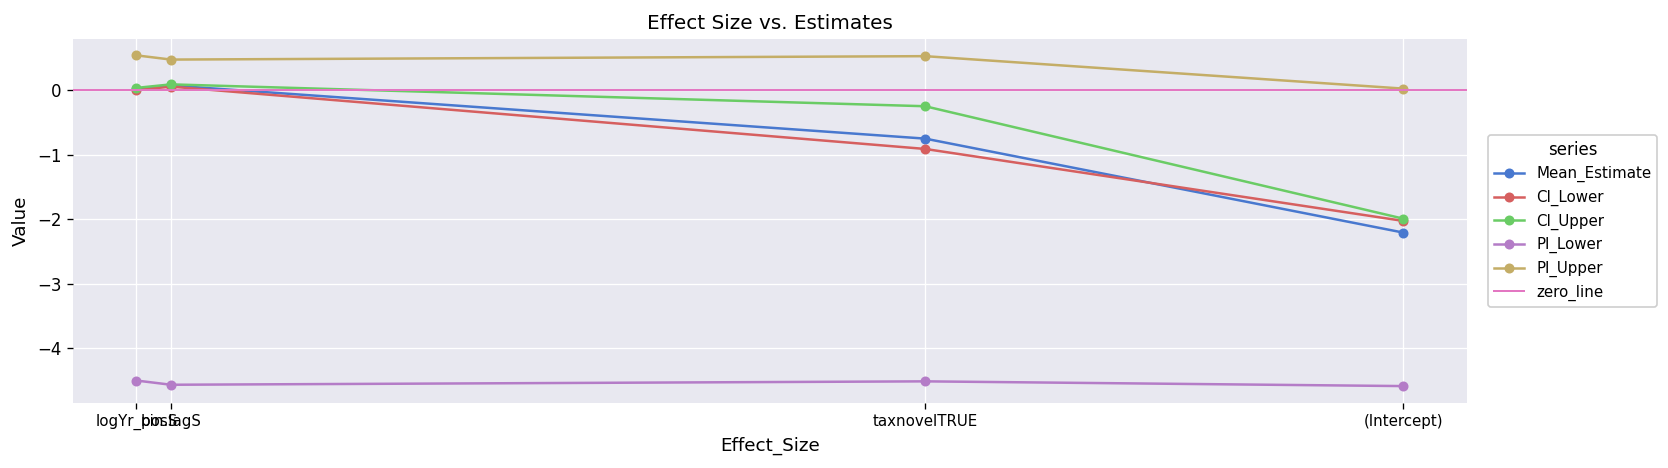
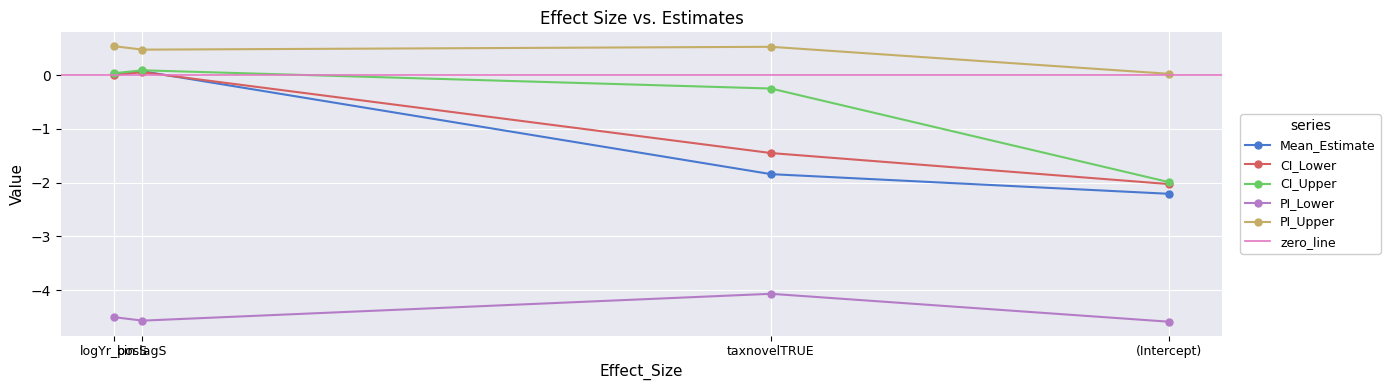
  {
    "Mean_Estimate": {
-     "taxnovelTRUE": -0.8,
+     "taxnovelTRUE": -1.8,
      "(Intercept)": -2.2
    },
    "CI_Lower": {
-     "taxnovelTRUE": -0.9
+     "taxnovelTRUE": -1.5
    },
    "CI_Upper": {
      "taxnovelTRUE": -0.3
    },
    "PI_Lower": {
-     "taxnovelTRUE": -4.5,
+     "taxnovelTRUE": -4.1,
      "(Intercept)": -4.6
    },
    "PI_Upper": {
      "taxnovelTRUE": 0.5,
      "(Intercept)": 0.0
    }
  }
